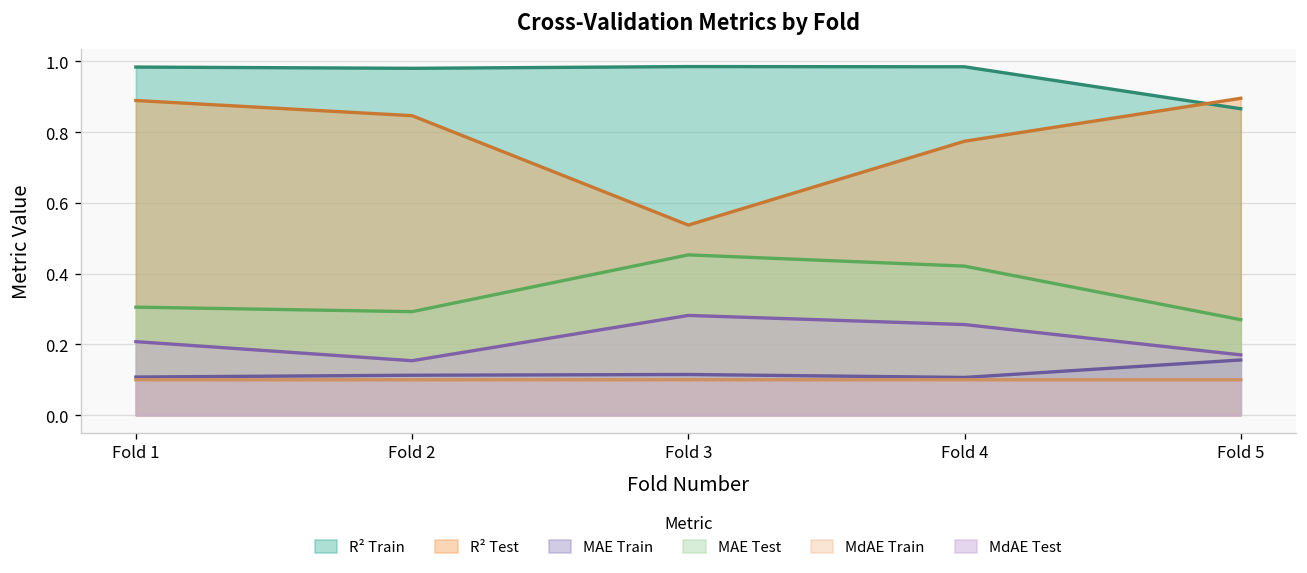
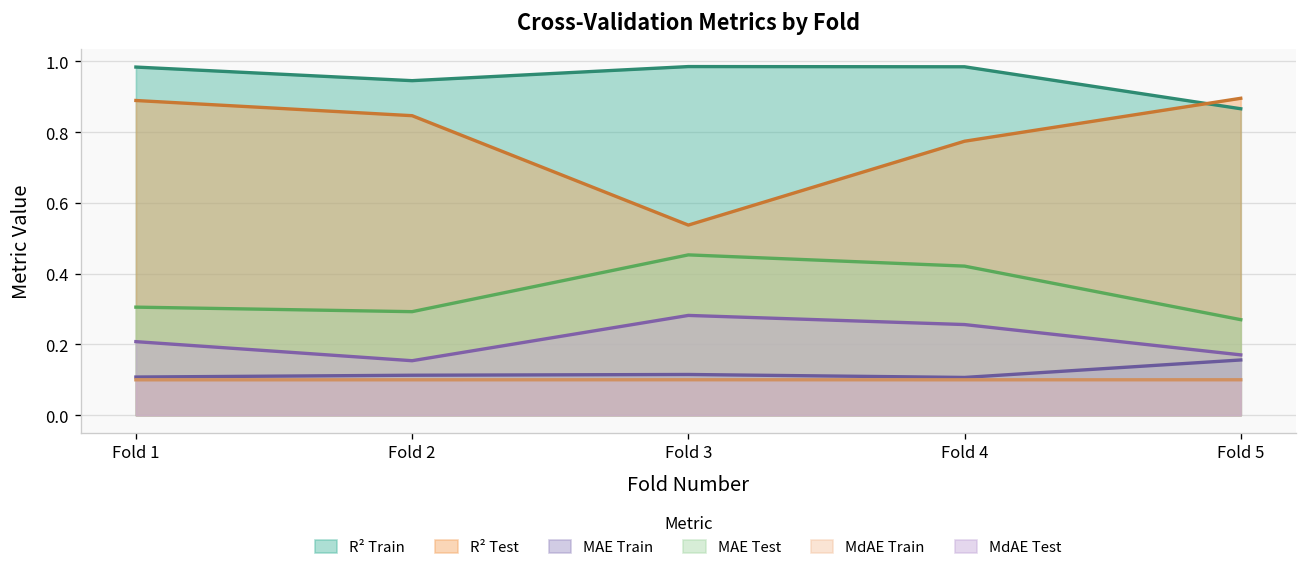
  {
    "R² Train": {
      "Fold 1": 0.98,
-     "Fold 2": 0.98,
+     "Fold 2": 0.95,
      "Fold 3": 0.99,
      "Fold 4": 0.98,
      "Fold 5": 0.87
    }
  }
